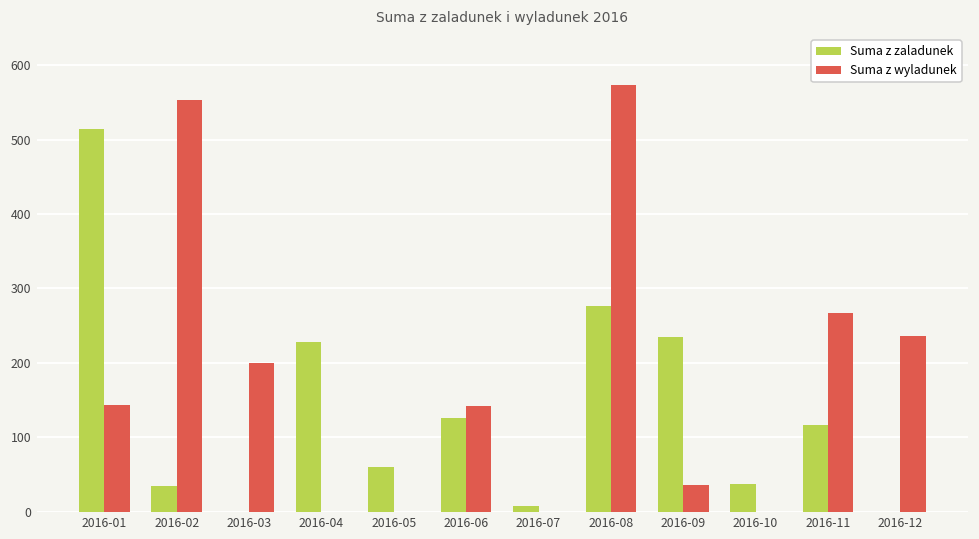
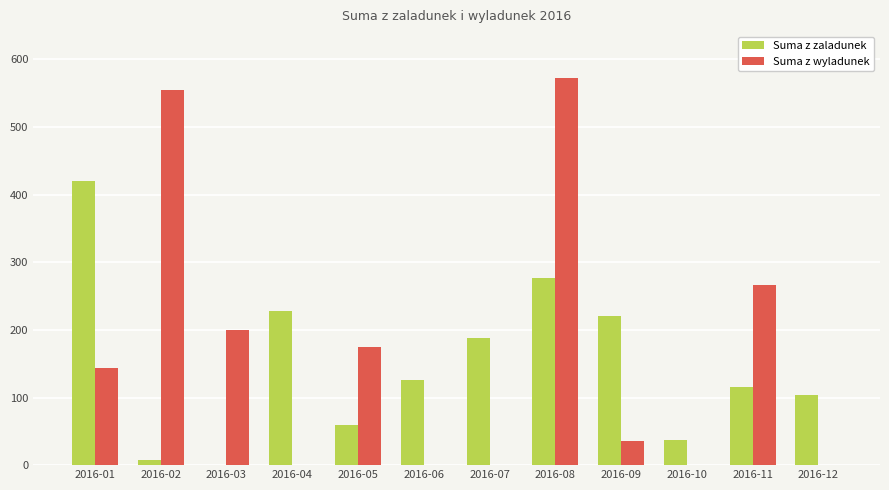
  {
    "Suma z zaladunek": {
-     "2016-01": 510,
-     "2016-02": 40,
+     "2016-01": 420,
+     "2016-02": 10,
      "2016-03": 0,
      "2016-04": 230,
      "2016-05": 60,
      "2016-06": 130,
-     "2016-07": 10,
+     "2016-07": 190,
      "2016-08": 280,
-     "2016-09": 240,
+     "2016-09": 220,
      "2016-10": 40,
      "2016-11": 120,
-     "2016-12": 0
+     "2016-12": 100
    },
    "Suma z wyladunek": {
      "2016-01": 140,
      "2016-02": 550,
      "2016-03": 200,
      "2016-04": 0,
-     "2016-05": 0,
-     "2016-06": 140,
+     "2016-05": 170,
+     "2016-06": 0,
      "2016-07": 0,
      "2016-08": 570,
      "2016-09": 40,
      "2016-10": 0,
      "2016-11": 270,
-     "2016-12": 240
+     "2016-12": 0
    }
  }
